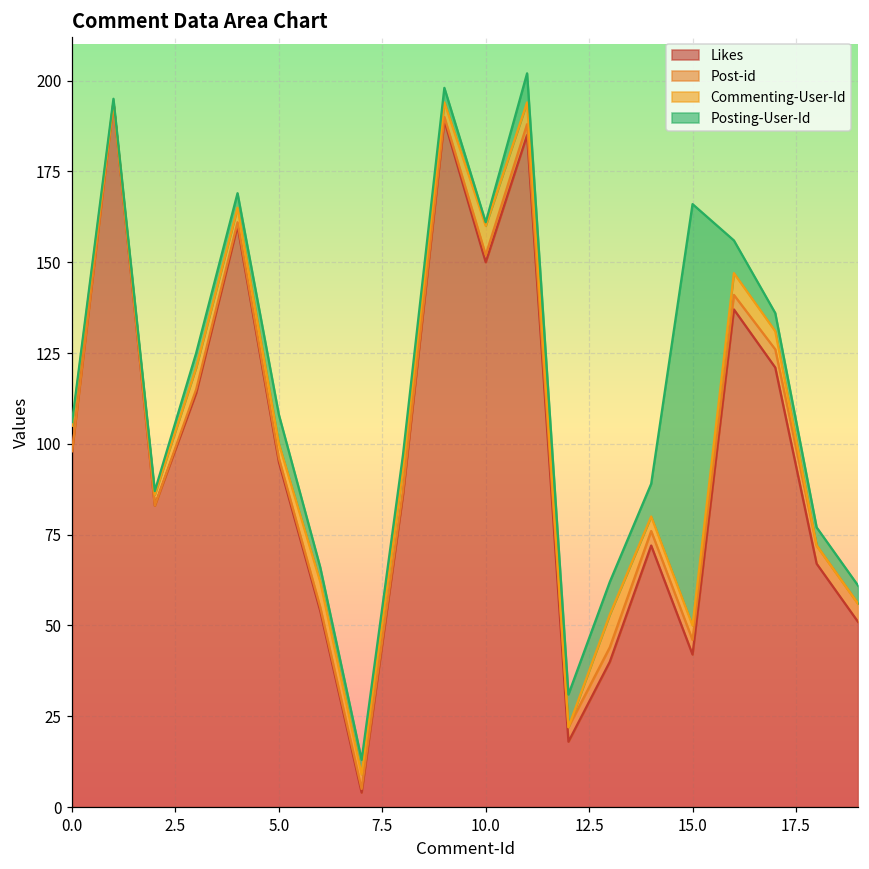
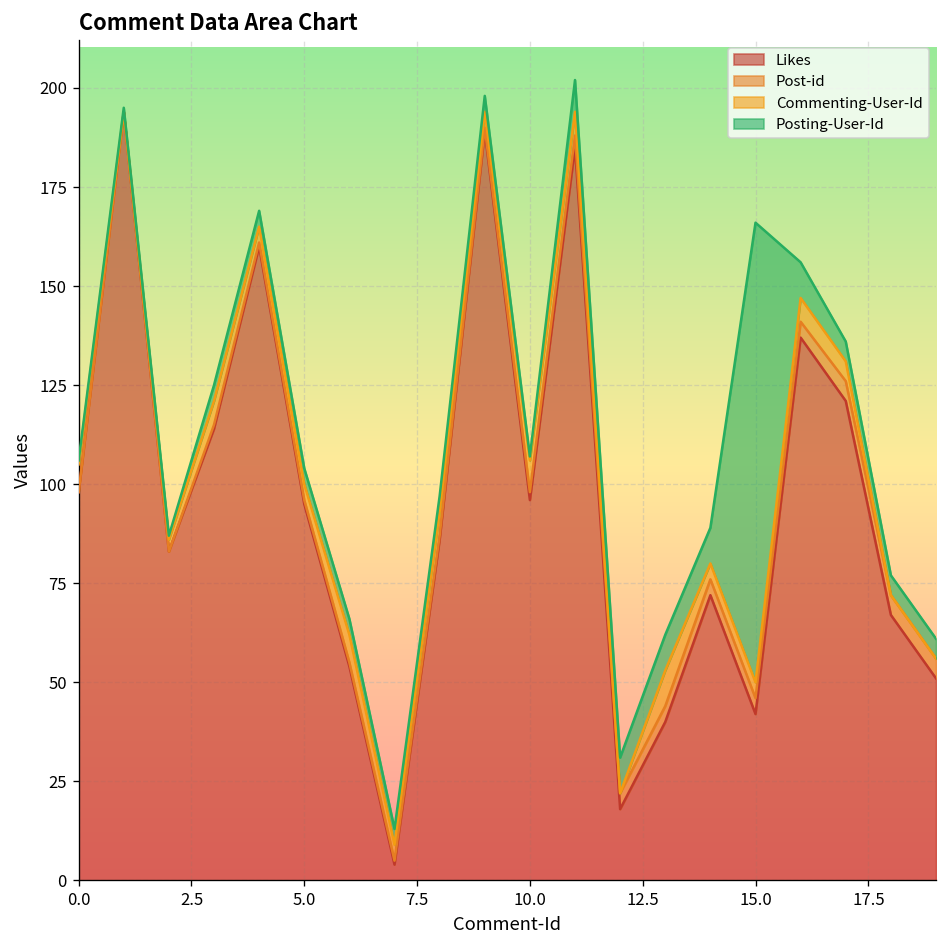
  {
    "Likes": {
      "5.0": 95,
-     "10.0": 150,
+     "10.0": 96,
      "15.0": 42
    },
    "Posting-User-Id": {
      "0.0": 1,
-     "5.0": 8,
+     "5.0": 4,
      "10.0": 1,
      "15.0": 116
    }
  }
